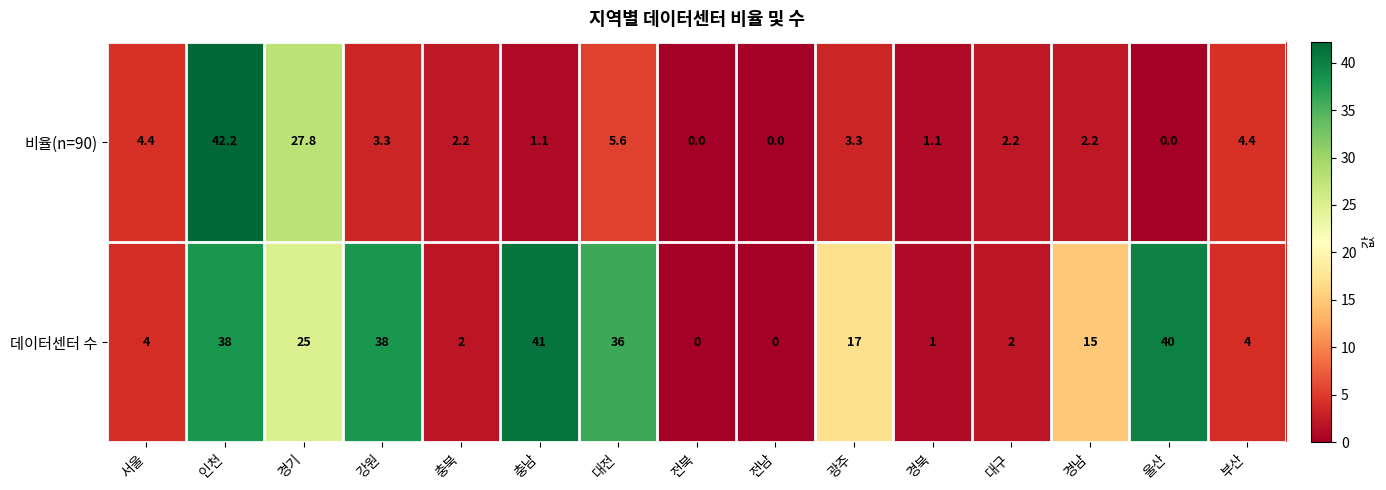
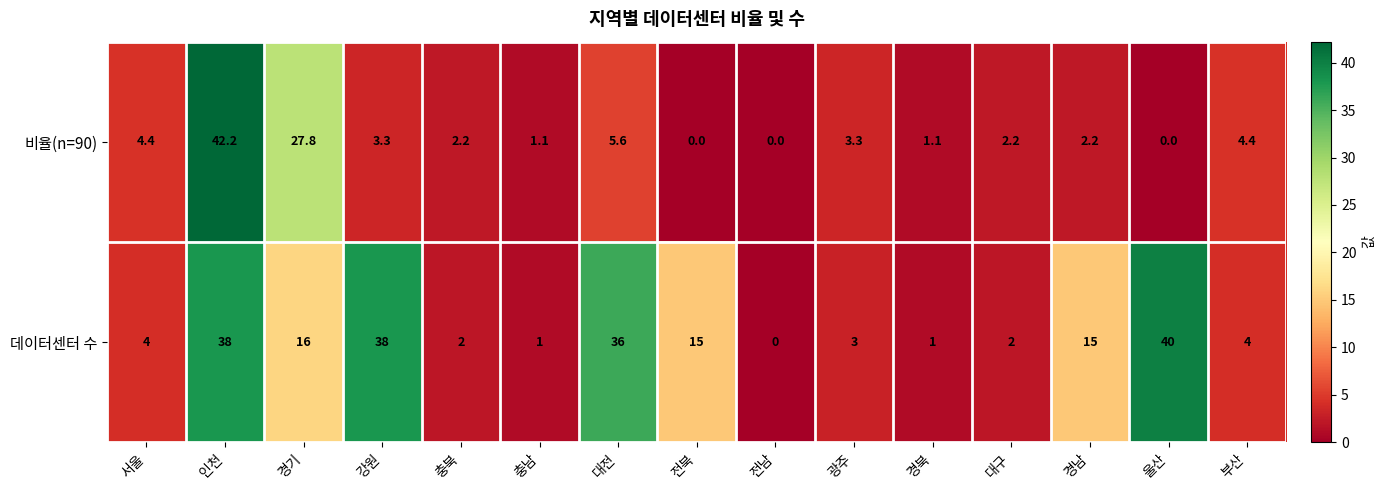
  {
    "비율(n=90)": {
      "서울": 4.4,
      "인천": 42.2,
      "경기": 27.8,
      "강원": 3.3,
      "충북": 2.2,
      "충남": 1.1,
      "대전": 5.6,
      "전북": 0.0,
      "전남": 0.0,
      "광주": 3.3,
      "경북": 1.1,
      "대구": 2.2,
      "경남": 2.2,
      "울산": 0.0,
      "부산": 4.4
    },
    "데이터센터 수": {
      "서울": 4,
      "인천": 38,
-     "경기": 25,
+     "경기": 16,
      "강원": 38,
      "충북": 2,
-     "충남": 41,
+     "충남": 1,
      "대전": 36,
-     "전북": 0,
+     "전북": 15,
      "전남": 0,
-     "광주": 17,
+     "광주": 3,
      "경북": 1,
      "대구": 2,
      "경남": 15,
      "울산": 40,
      "부산": 4
    }
  }
